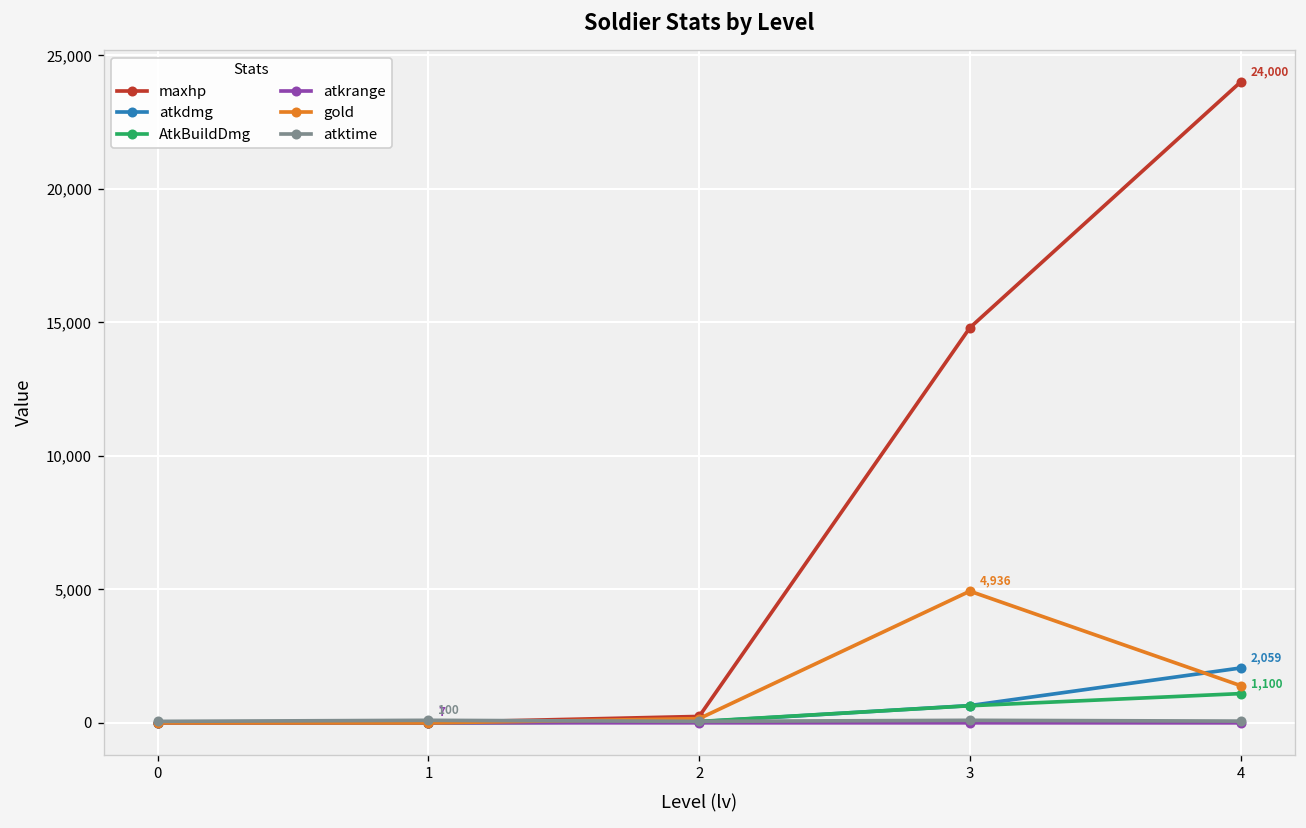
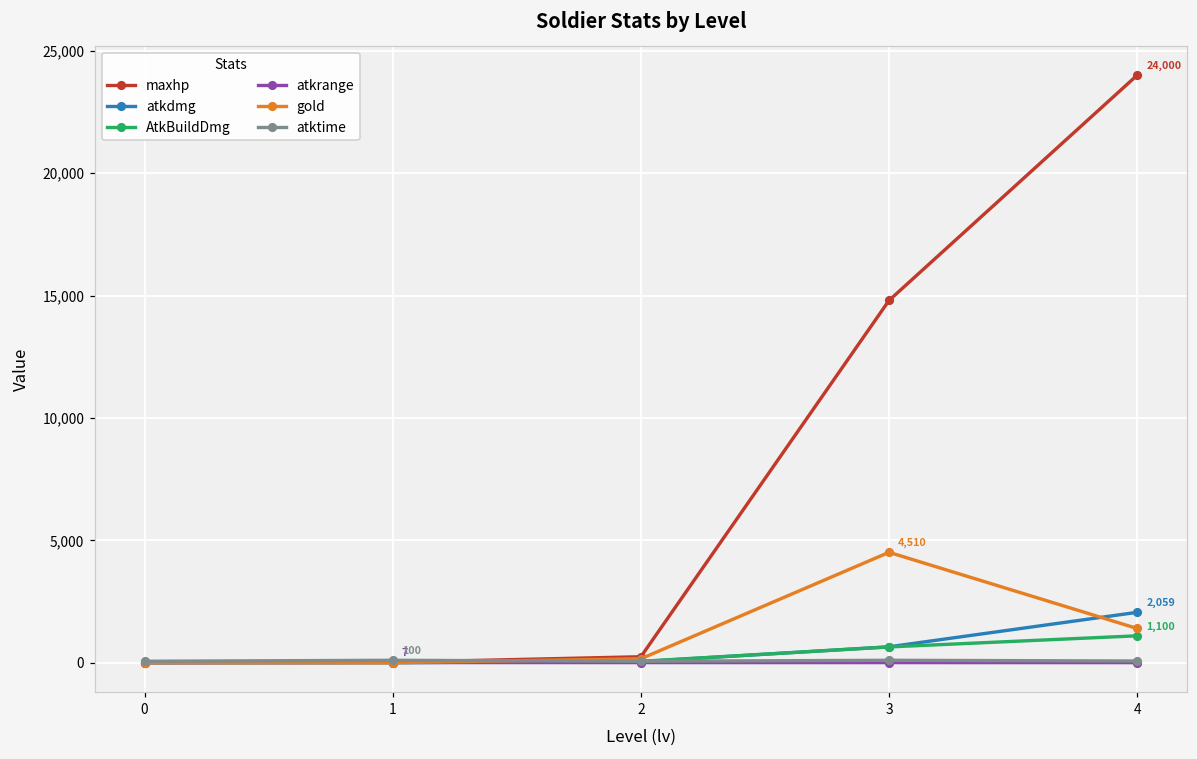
  {
    "maxhp": {
      "4": "24,000"
    },
    "atkdmg": {
      "4": "2,059"
    },
    "AtkBuildDmg": {
      "4": "1,100"
    },
    "gold": {
-     "3": "4,936"
+     "3": "4,510"
    }
  }
